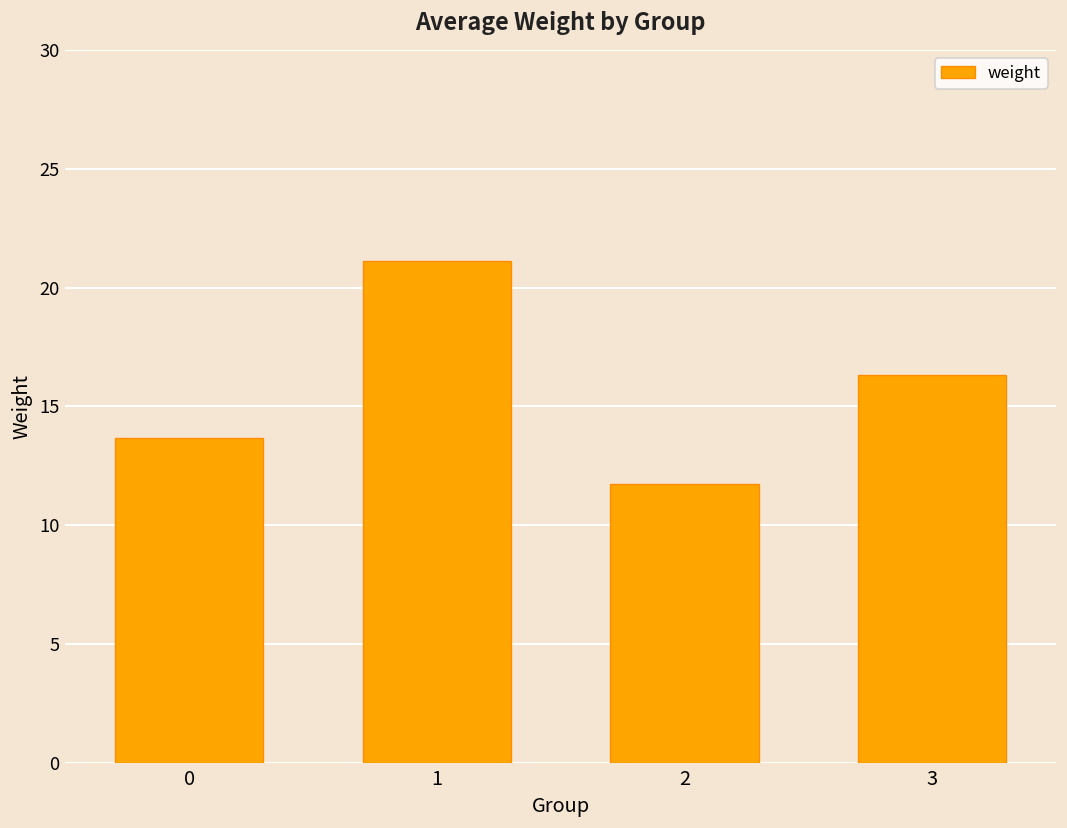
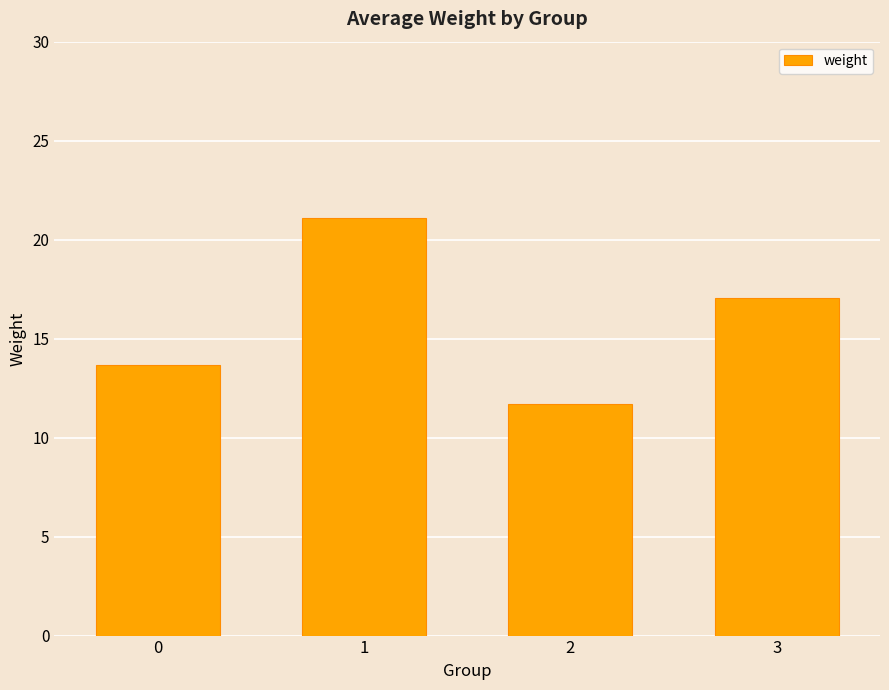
  {
    "0": 13.7,
    "1": 21.1,
    "2": 11.7,
-   "3": 16.3
+   "3": 17.0
  }
